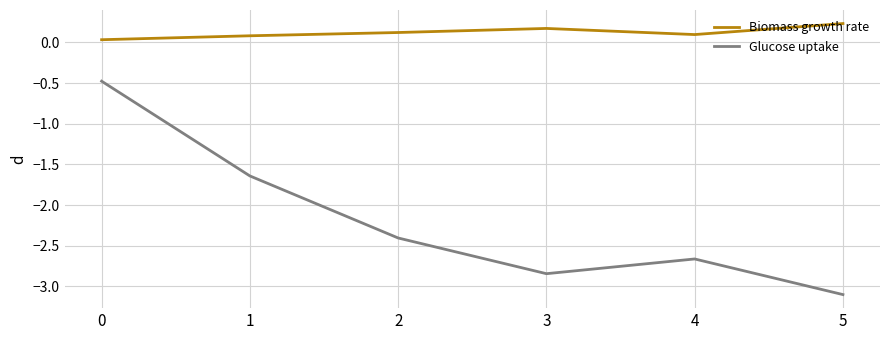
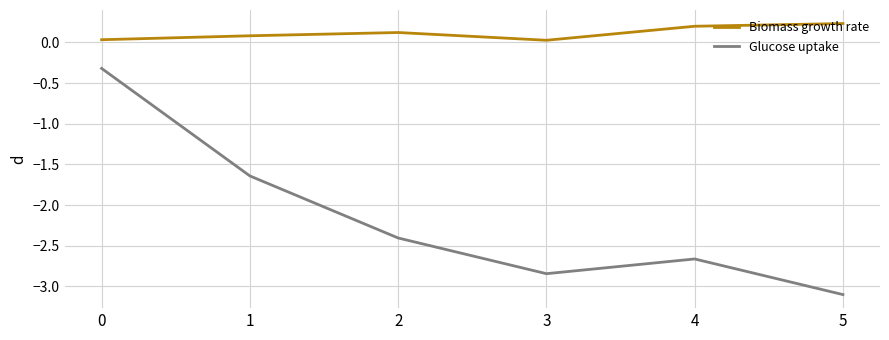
  {
    "Biomass growth rate": {
      "0": 0.0,
      "1": 0.1,
      "2": 0.1,
-     "3": 0.2,
-     "4": 0.1,
+     "3": 0.0,
+     "4": 0.2,
      "5": 0.2
    },
    "Glucose uptake": {
-     "0": -0.5,
+     "0": -0.3,
      "1": -1.6,
      "2": -2.4,
      "3": -2.8,
      "4": -2.7,
      "5": -3.1
    }
  }
